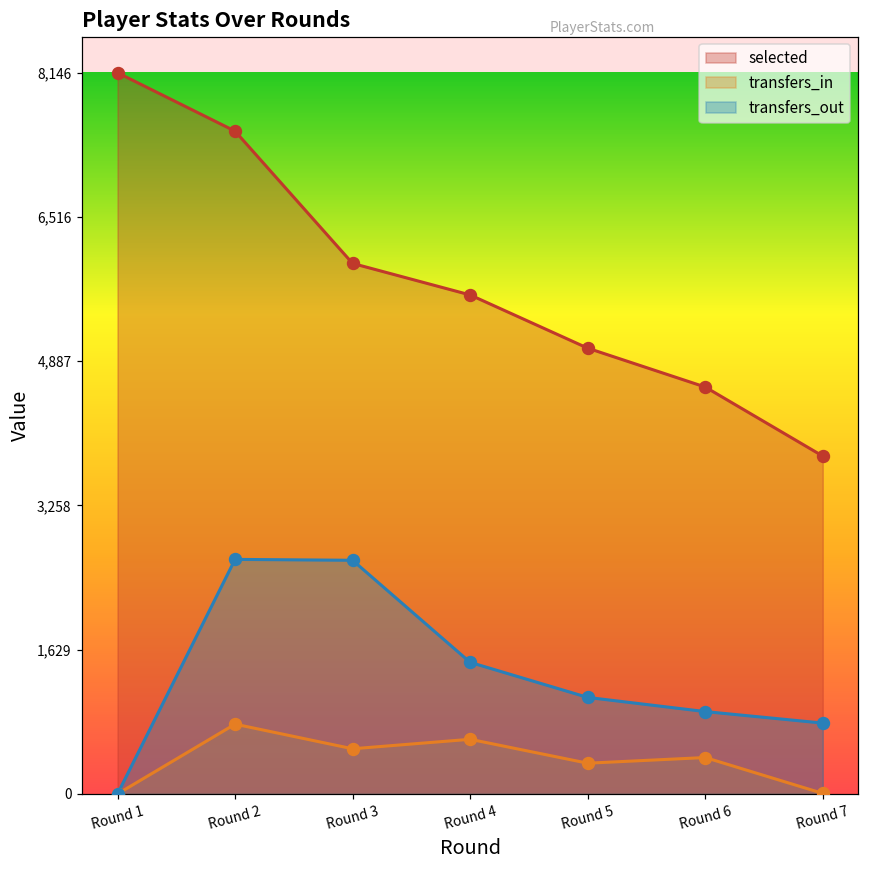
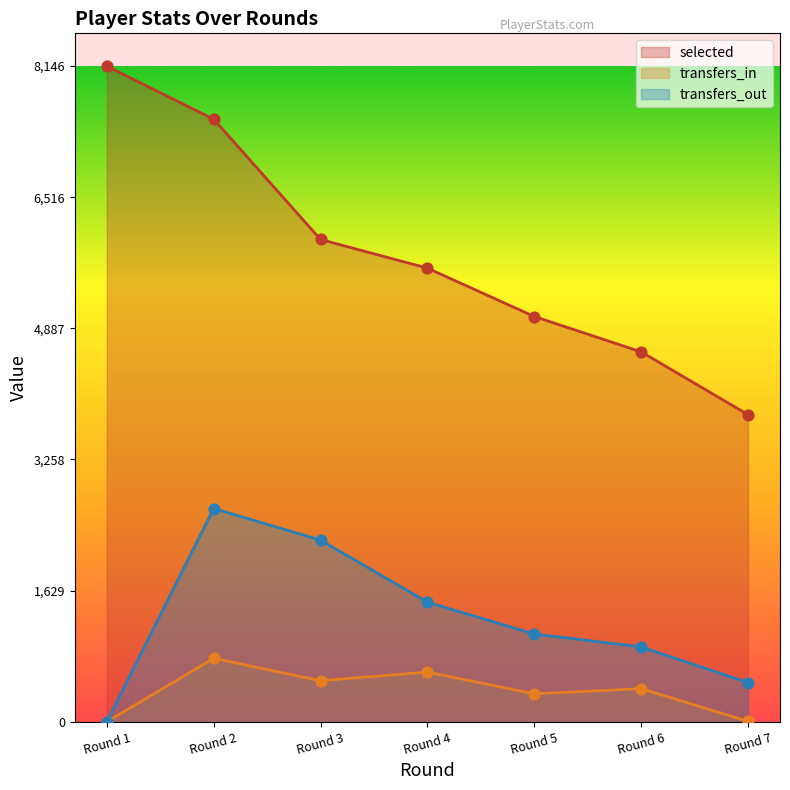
  {
    "transfers_out": {
      "Round 2": "2,600",
-     "Round 3": "2,600",
+     "Round 3": "2,300",
      "Round 4": "1,500",
      "Round 5": "1,100",
      "Round 6": "900",
-     "Round 7": "800"
+     "Round 7": "500"
    }
  }
